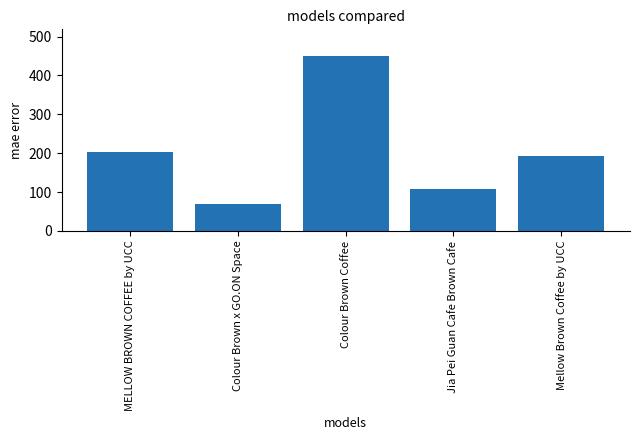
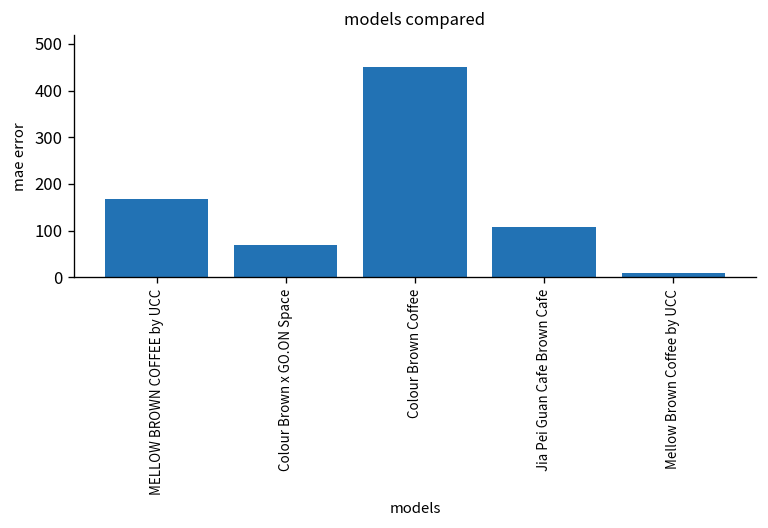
  {
-   "MELLOW BROWN COFFEE by UCC": 200,
+   "MELLOW BROWN COFFEE by UCC": 170,
    "Colour Brown x GO.ON Space": 70,
    "Colour Brown Coffee": 450,
    "Jia Pei Guan Cafe Brown Cafe": 110,
-   "Mellow Brown Coffee by UCC": 190
+   "Mellow Brown Coffee by UCC": 10
  }
